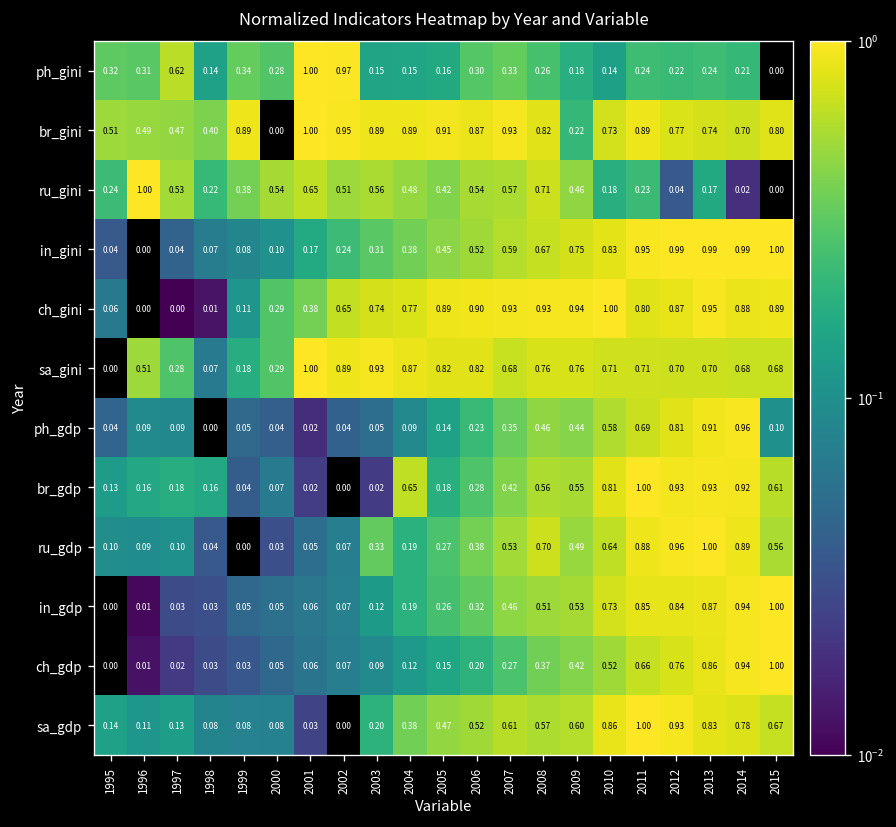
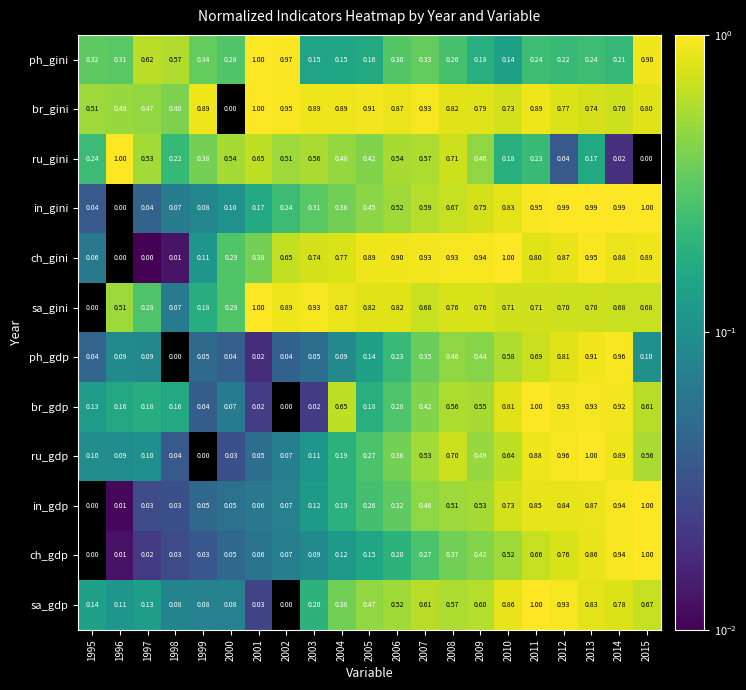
  {
    "ph_gini": {
      "1995": 0.32,
      "1996": 0.31,
      "1997": 0.62,
-     "1998": 0.14,
+     "1998": 0.57,
      "1999": 0.34,
      "2000": 0.28,
      "2001": 1.00,
      "2002": 0.97,
      "2003": 0.15,
      "2004": 0.15,
      "2005": 0.16,
      "2006": 0.30,
      "2007": 0.33,
      "2008": 0.26,
      "2009": 0.18,
      "2010": 0.14,
      "2011": 0.24,
      "2012": 0.22,
      "2013": 0.24,
      "2014": 0.21,
-     "2015": 0.00
+     "2015": 0.90
    },
    "br_gini": {
      "1995": 0.51,
      "1996": 0.49,
      "1997": 0.47,
      "1998": 0.40,
      "1999": 0.89,
      "2000": 0.00,
      "2001": 1.00,
      "2002": 0.95,
      "2003": 0.89,
      "2004": 0.89,
      "2005": 0.91,
      "2006": 0.87,
      "2007": 0.93,
      "2008": 0.82,
-     "2009": 0.22,
+     "2009": 0.79,
      "2010": 0.73,
      "2011": 0.89,
      "2012": 0.77,
      "2013": 0.74,
      "2014": 0.70,
      "2015": 0.80
    },
    "ru_gdp": {
      "1995": 0.10,
      "1996": 0.09,
      "1997": 0.10,
      "1998": 0.04,
      "1999": 0.00,
      "2000": 0.03,
      "2001": 0.05,
      "2002": 0.07,
-     "2003": 0.33,
+     "2003": 0.11,
      "2004": 0.19,
      "2005": 0.27,
      "2006": 0.38,
      "2007": 0.53,
      "2008": 0.70,
      "2009": 0.49,
      "2010": 0.64,
      "2011": 0.88,
      "2012": 0.96,
      "2013": 1.00,
      "2014": 0.89,
      "2015": 0.56
    }
  }
